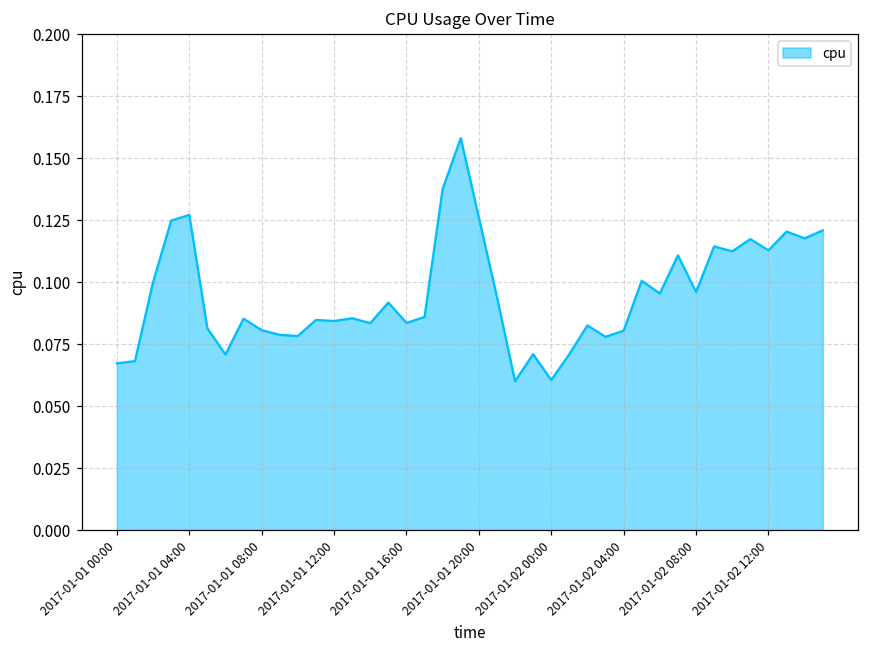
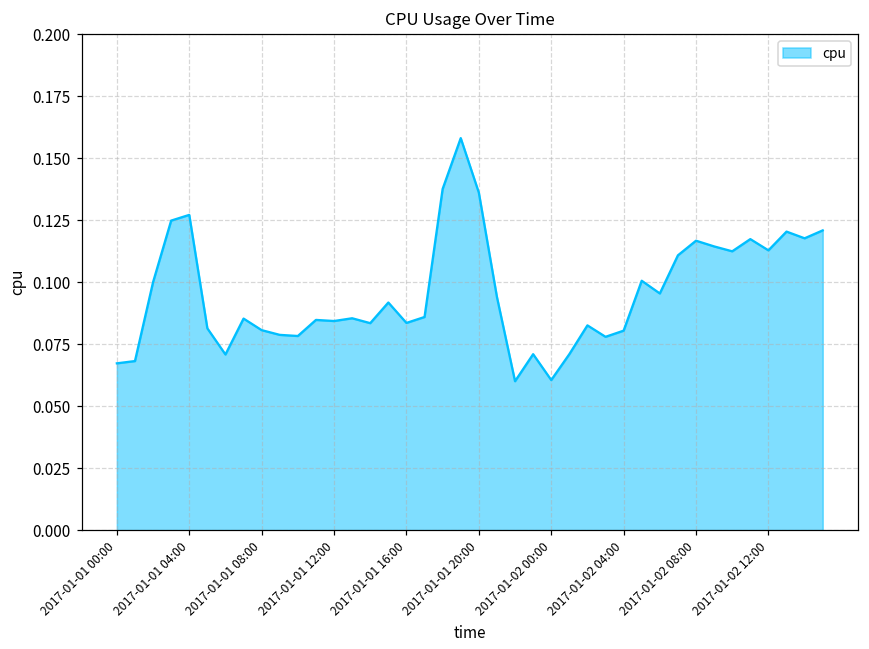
  {
    "2017-01-01 00:00": 0.067,
    "2017-01-01 04:00": 0.127,
    "2017-01-01 08:00": 0.081,
    "2017-01-01 12:00": 0.084,
    "2017-01-01 16:00": 0.084,
-   "2017-01-01 20:00": 0.126,
+   "2017-01-01 20:00": 0.136,
    "2017-01-02 00:00": 0.061,
    "2017-01-02 04:00": 0.080,
-   "2017-01-02 08:00": 0.096,
+   "2017-01-02 08:00": 0.117,
    "2017-01-02 12:00": 0.113
  }
